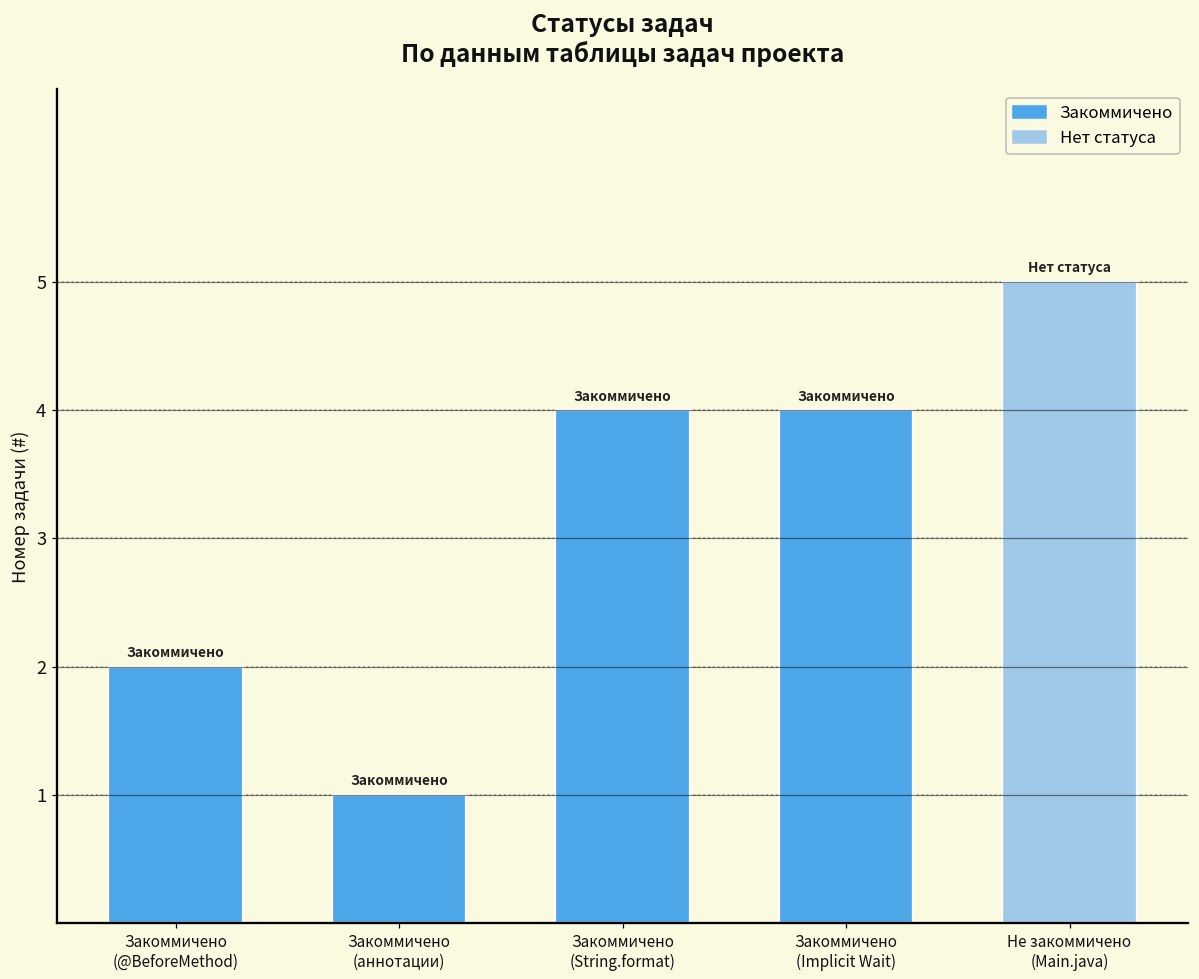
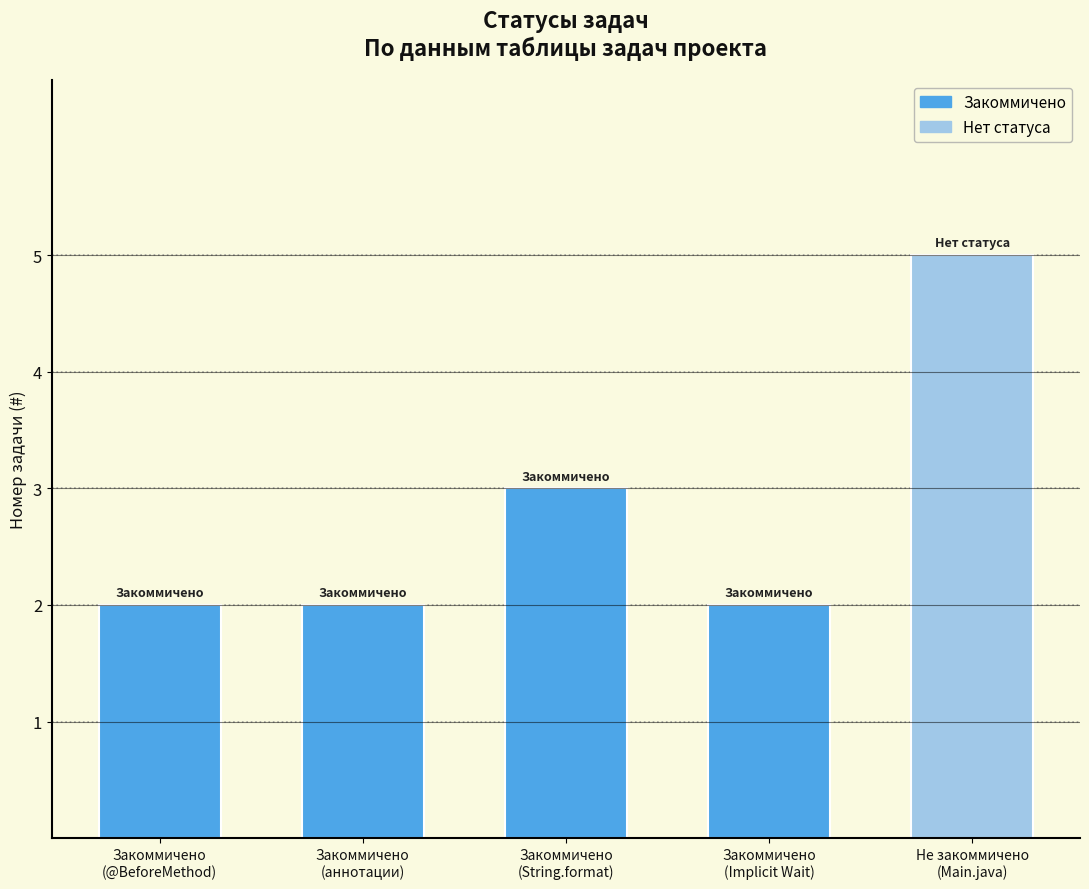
  {
    "Закоммичено (@BeforeMethod)": 2,
-   "Закоммичено (аннотации)": 1,
-   "Закоммичено (String.format)": 4,
-   "Закоммичено (Implicit Wait)": 4,
+   "Закоммичено (аннотации)": 2,
+   "Закоммичено (String.format)": 3,
+   "Закоммичено (Implicit Wait)": 2,
    "Не закоммичено (Main.java)": 5
  }
